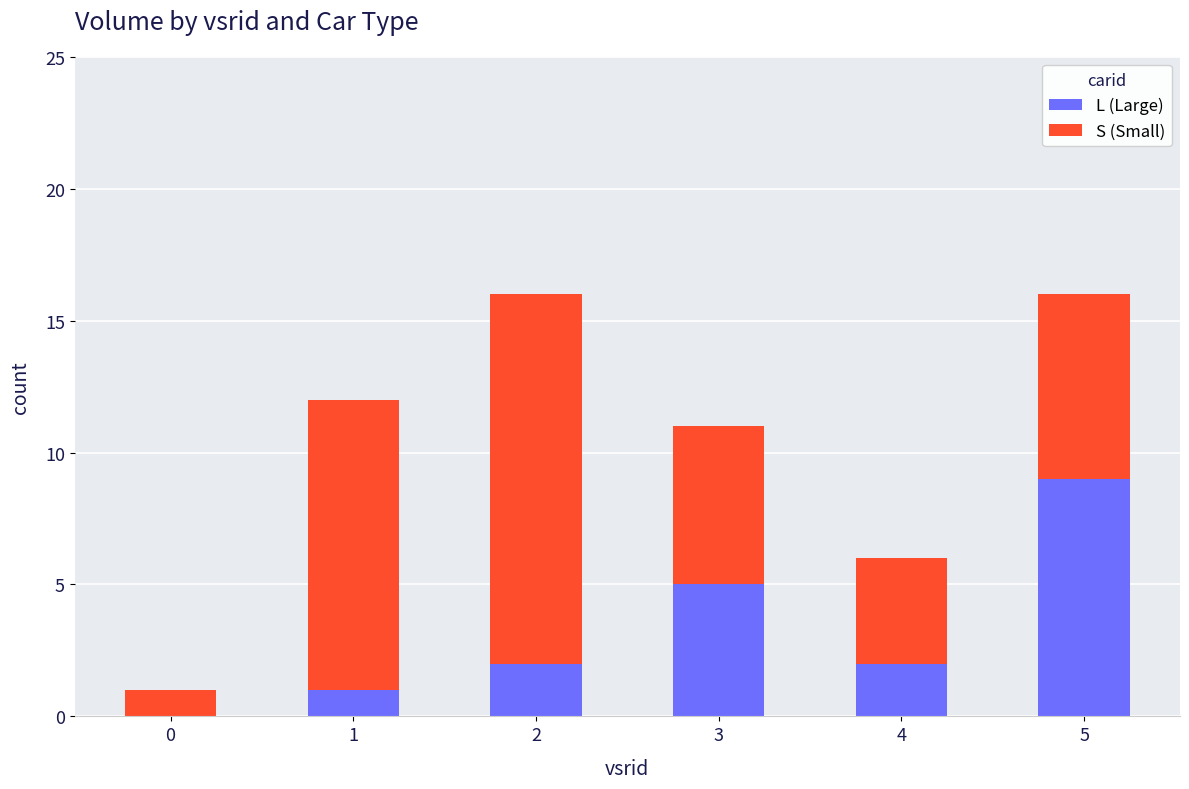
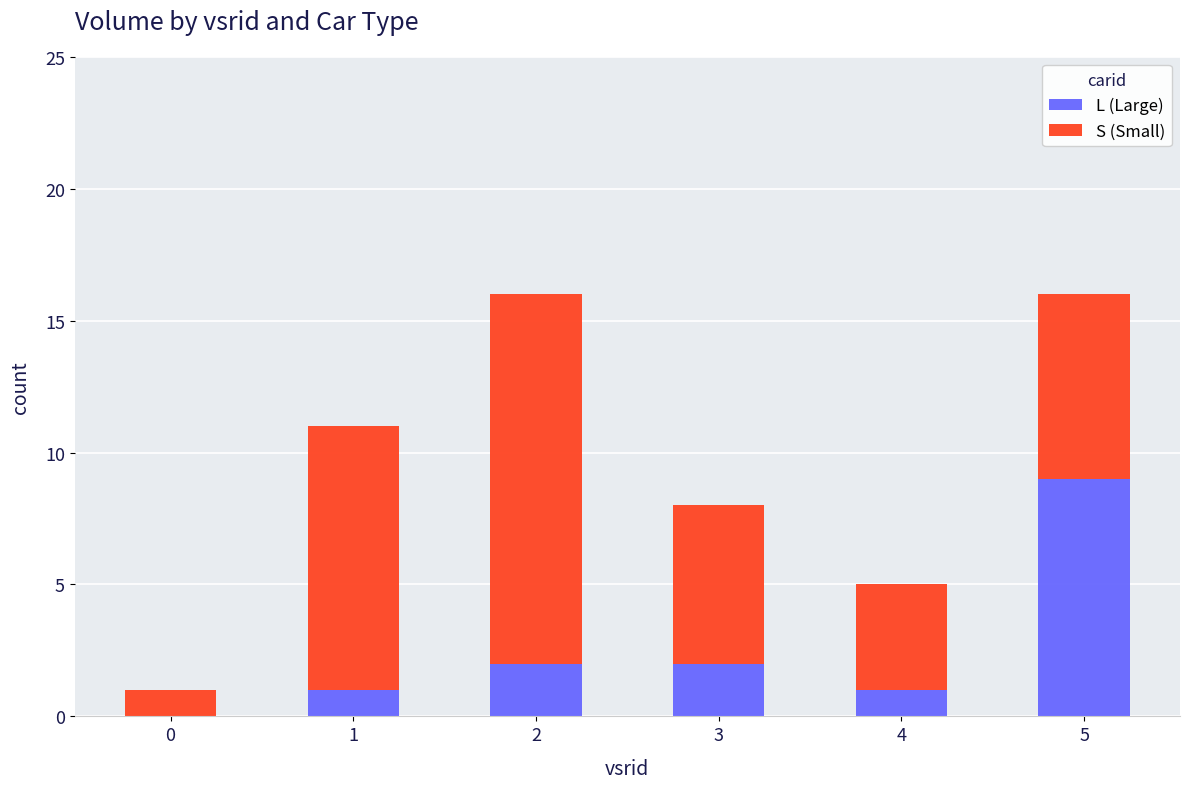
  {
    "L (Large)": {
      "0": 0,
      "1": 1,
      "2": 2,
-     "3": 5,
-     "4": 2,
+     "3": 2,
+     "4": 1,
      "5": 9
    },
    "S (Small)": {
      "0": 1,
-     "1": 11,
+     "1": 10,
      "2": 14,
      "3": 6,
      "4": 4,
      "5": 7
    }
  }
